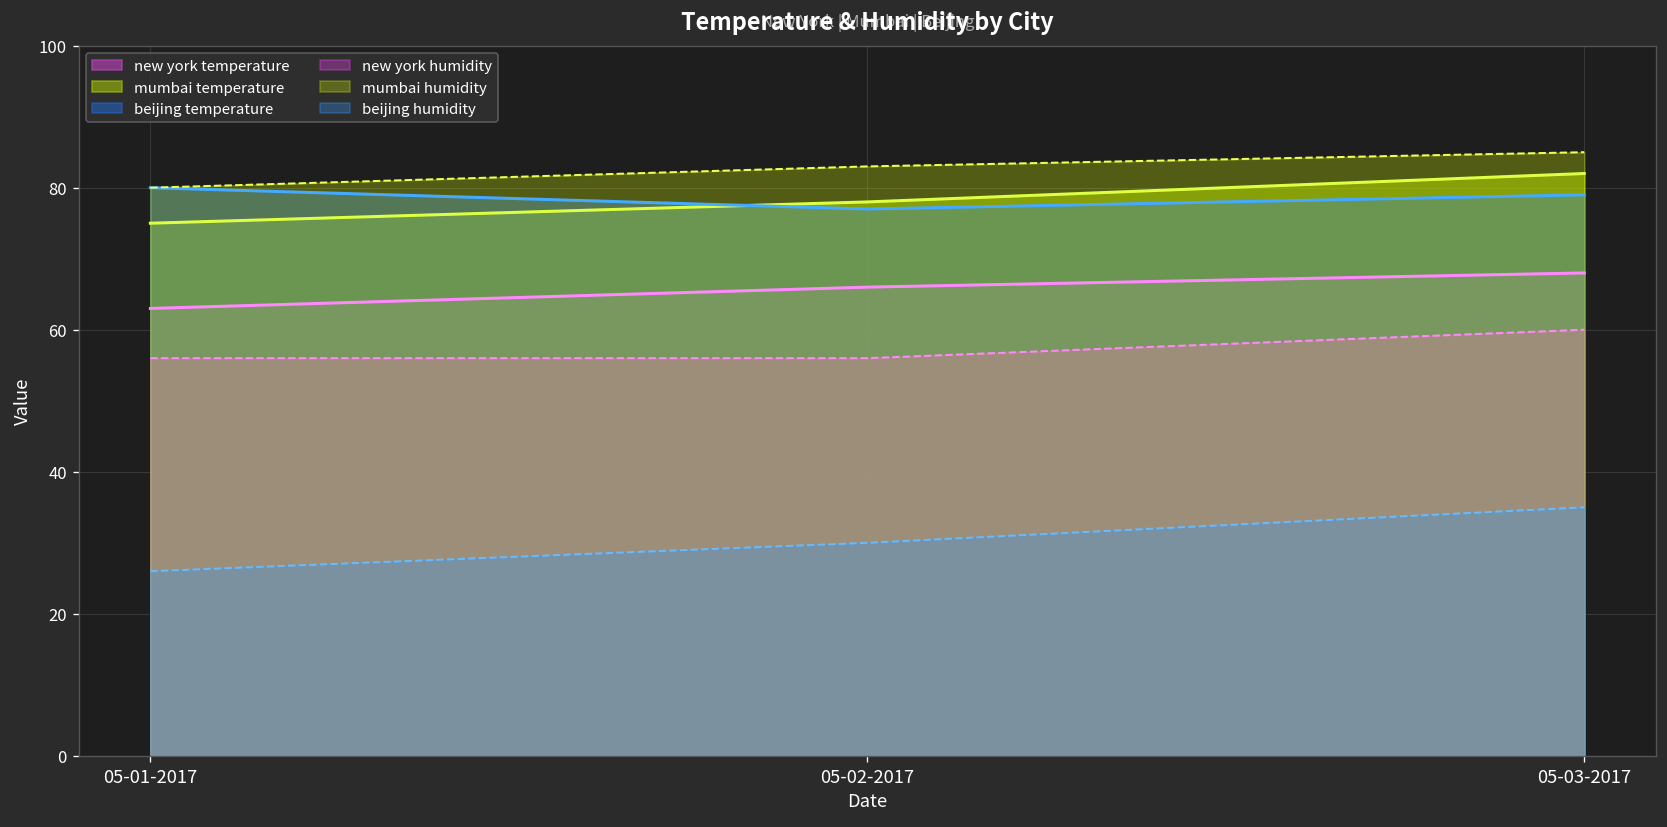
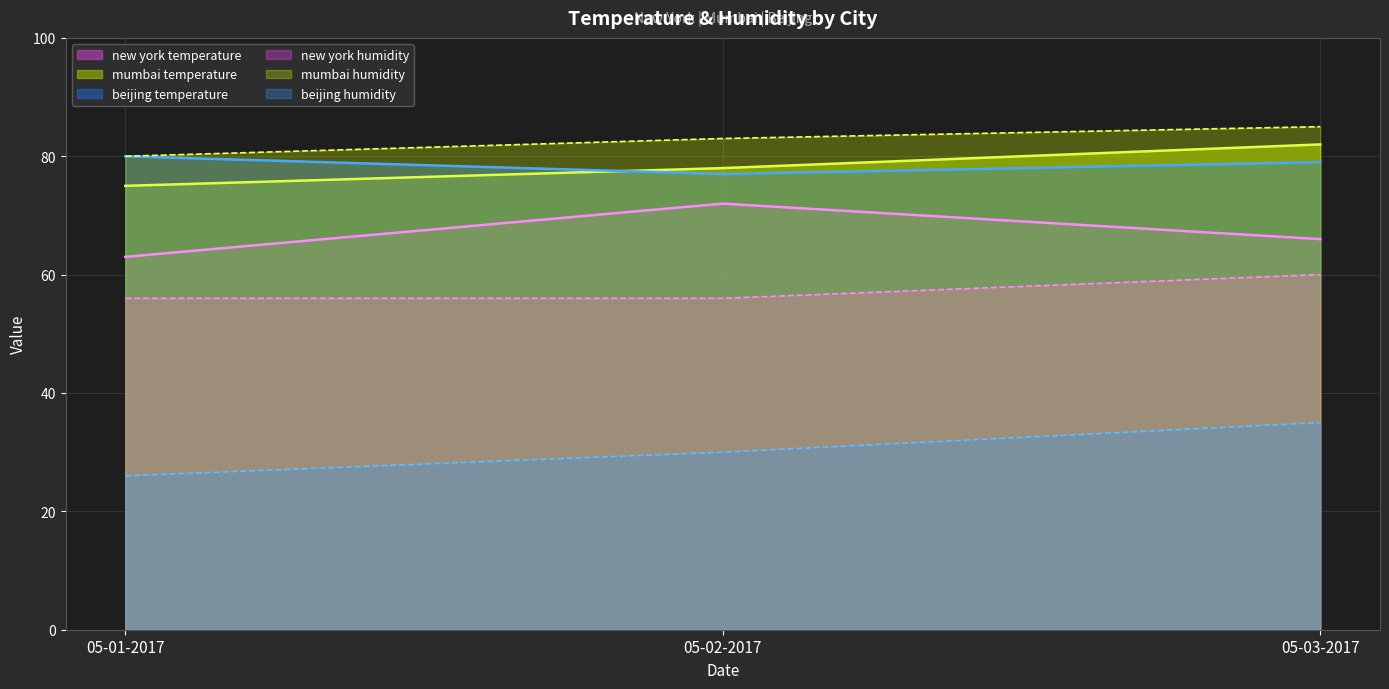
  {
    "new york temperature": {
      "05-01-2017": 63,
-     "05-02-2017": 66,
-     "05-03-2017": 68
+     "05-02-2017": 72,
+     "05-03-2017": 66
    },
    "new york humidity": {
      "05-01-2017": 56,
      "05-02-2017": 56,
      "05-03-2017": 60
    }
  }
